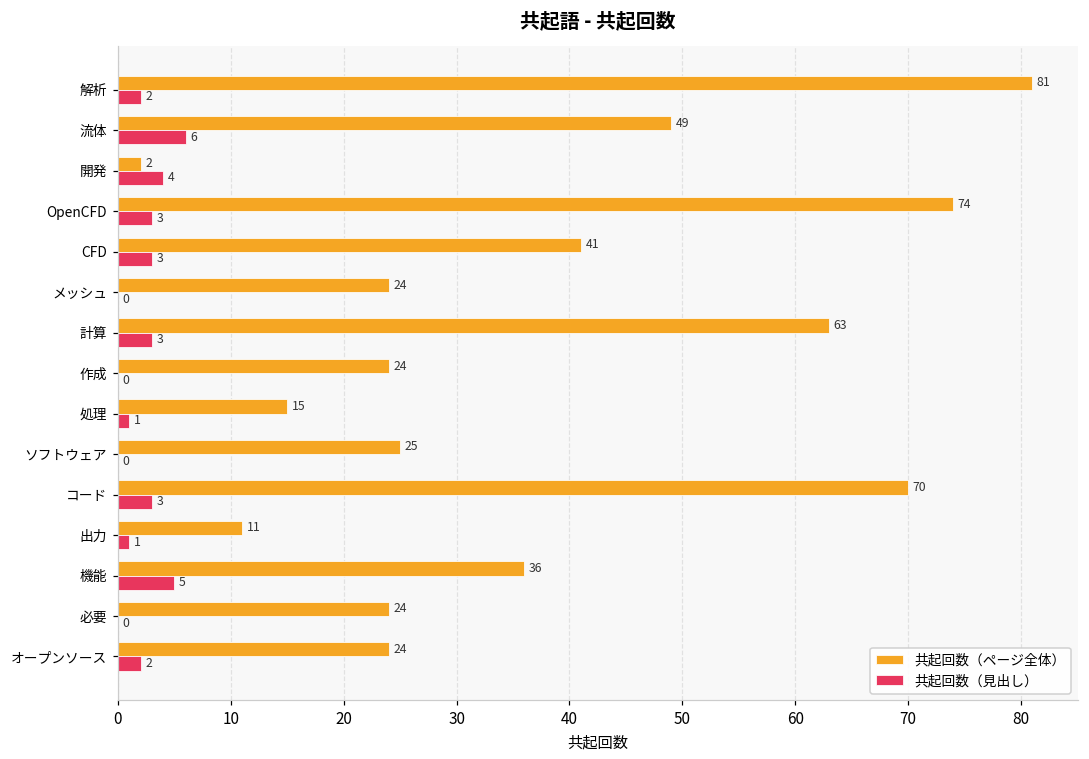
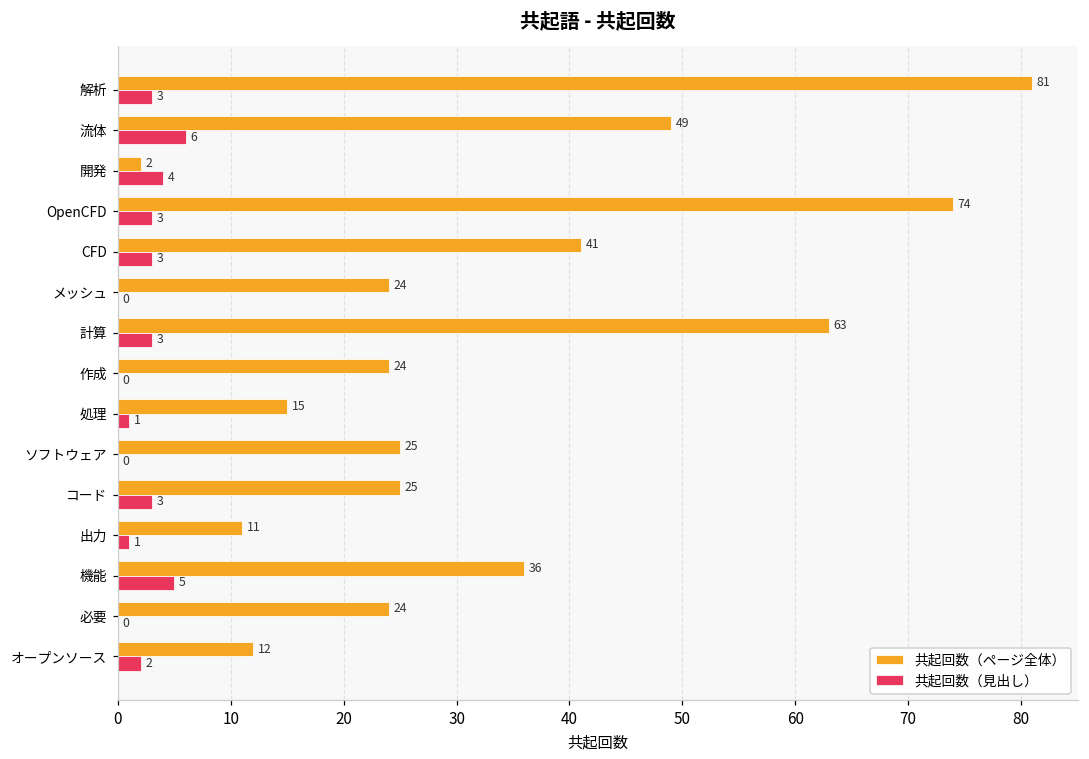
  {
    "共起回数（ページ全体）": {
      "解析": 81,
      "流体": 49,
      "開発": 2,
      "OpenCFD": 74,
      "CFD": 41,
      "メッシュ": 24,
      "計算": 63,
      "作成": 24,
      "処理": 15,
      "ソフトウェア": 25,
-     "コード": 70,
+     "コード": 25,
      "出力": 11,
      "機能": 36,
      "必要": 24,
-     "オープンソース": 24
+     "オープンソース": 12
    },
    "共起回数（見出し）": {
-     "解析": 2,
+     "解析": 3,
      "流体": 6,
      "開発": 4,
      "OpenCFD": 3,
      "CFD": 3,
      "メッシュ": 0,
      "計算": 3,
      "作成": 0,
      "処理": 1,
      "ソフトウェア": 0,
      "コード": 3,
      "出力": 1,
      "機能": 5,
      "必要": 0,
      "オープンソース": 2
    }
  }
